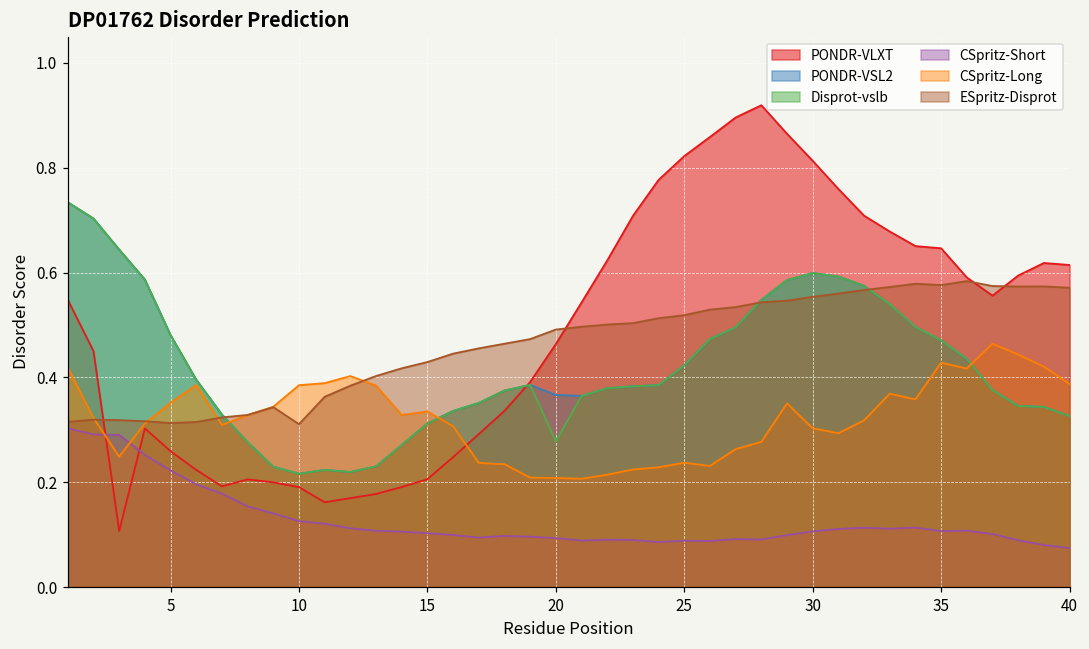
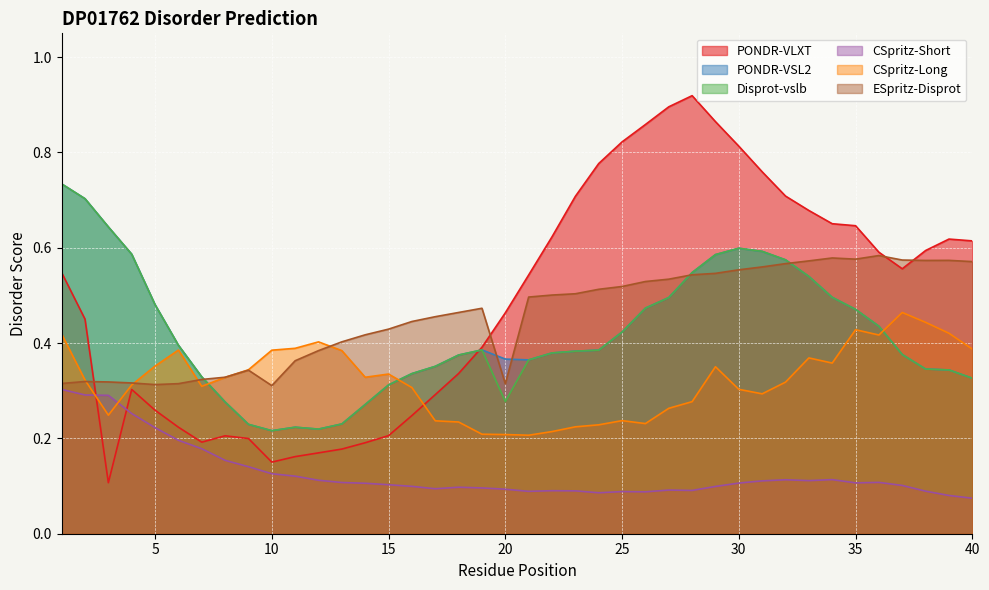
  {
    "PONDR-VLXT": {
      "5": 0.26,
-     "10": 0.19,
+     "10": 0.15,
      "15": 0.21,
      "20": 0.46,
      "25": 0.82,
      "30": 0.81,
      "35": 0.65,
      "40": 0.61
    },
    "PONDR-VSL2": {
      "20": 0.37
    },
    "Disprot-vslb": {
      "20": 0.28
    },
    "CSpritz-Short": {
      "5": 0.22,
      "10": 0.13,
      "15": 0.10,
      "20": 0.09,
      "25": 0.09,
      "30": 0.11,
      "35": 0.11,
      "40": 0.07
    },
    "CSpritz-Long": {
      "5": 0.35,
      "10": 0.39,
      "15": 0.34,
      "20": 0.21,
      "25": 0.24,
      "30": 0.30,
      "35": 0.43,
      "40": 0.39
    },
    "ESpritz-Disprot": {
      "5": 0.31,
      "10": 0.31,
      "15": 0.43,
-     "20": 0.49,
+     "20": 0.31,
      "25": 0.52,
      "30": 0.55,
      "35": 0.58,
      "40": 0.57
    }
  }
